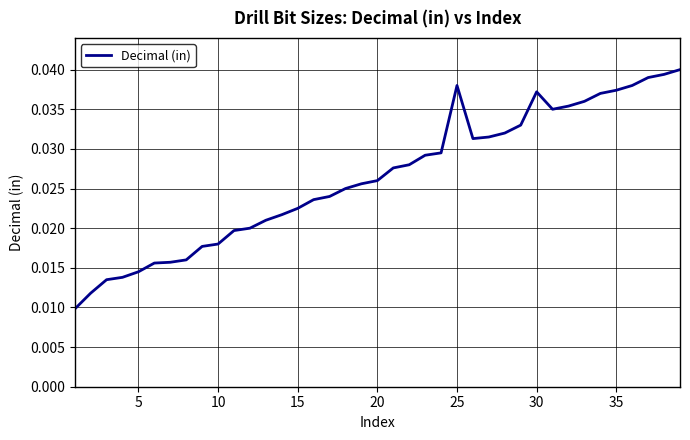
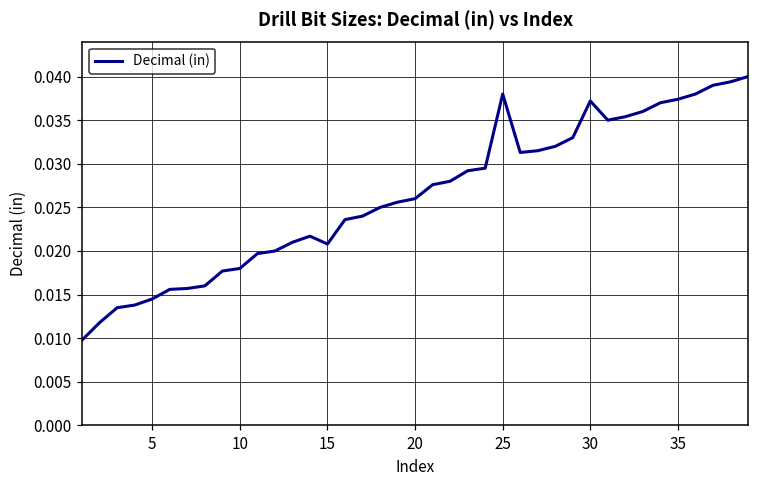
  {
    "5": 0.015,
    "10": 0.018,
-   "15": 0.023,
+   "15": 0.021,
    "20": 0.026,
    "25": 0.038,
    "30": 0.037,
    "35": 0.037
  }
